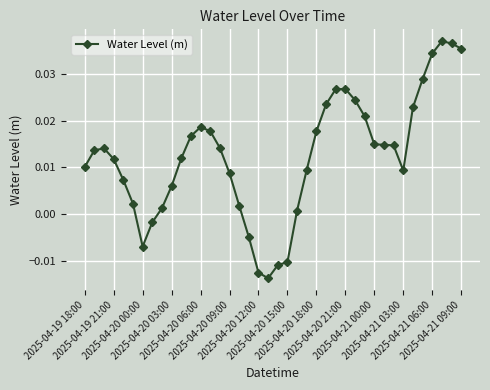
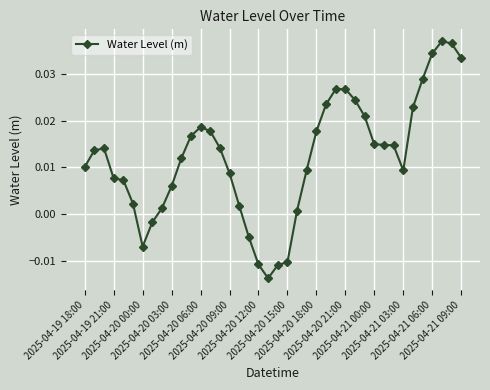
  {
    "2025-04-19 18:00": 0.010,
-   "2025-04-19 21:00": 0.012,
+   "2025-04-19 21:00": 0.008,
    "2025-04-20 00:00": -0.007,
    "2025-04-20 03:00": 0.006,
    "2025-04-20 06:00": 0.019,
    "2025-04-20 09:00": 0.009,
-   "2025-04-20 12:00": -0.012,
+   "2025-04-20 12:00": -0.011,
    "2025-04-20 15:00": -0.010,
    "2025-04-20 18:00": 0.018,
    "2025-04-20 21:00": 0.027,
    "2025-04-21 00:00": 0.015,
    "2025-04-21 03:00": 0.009,
    "2025-04-21 06:00": 0.034,
-   "2025-04-21 09:00": 0.035
+   "2025-04-21 09:00": 0.033
  }
